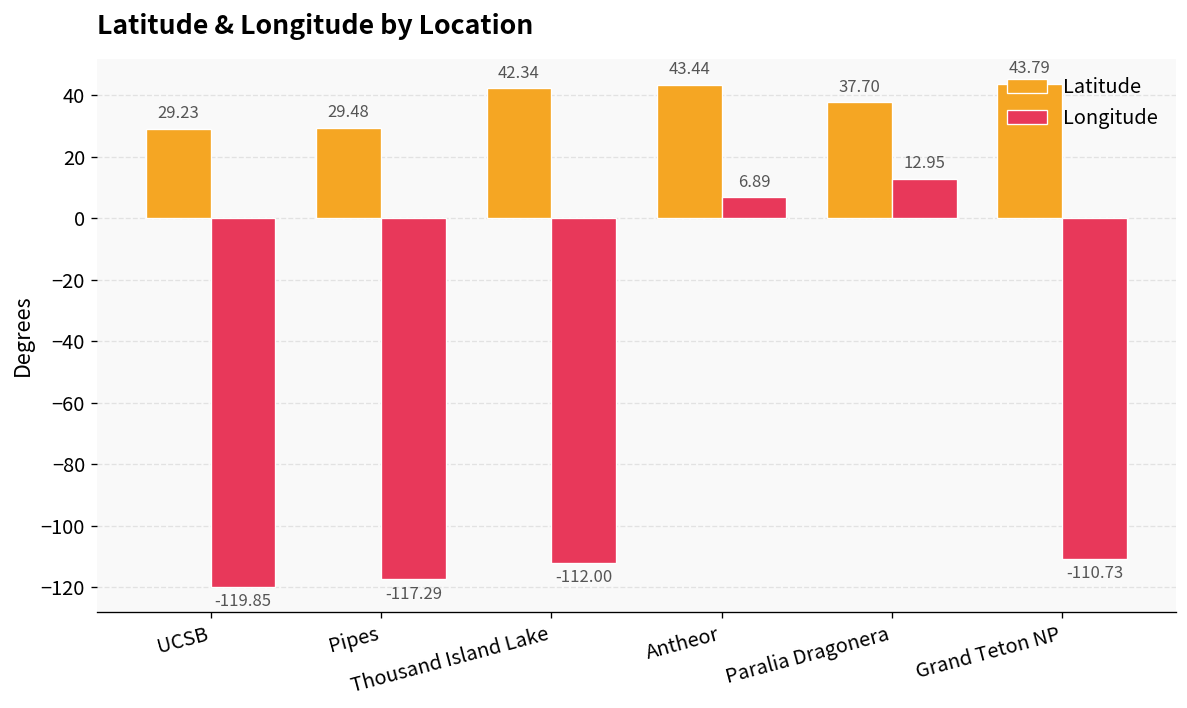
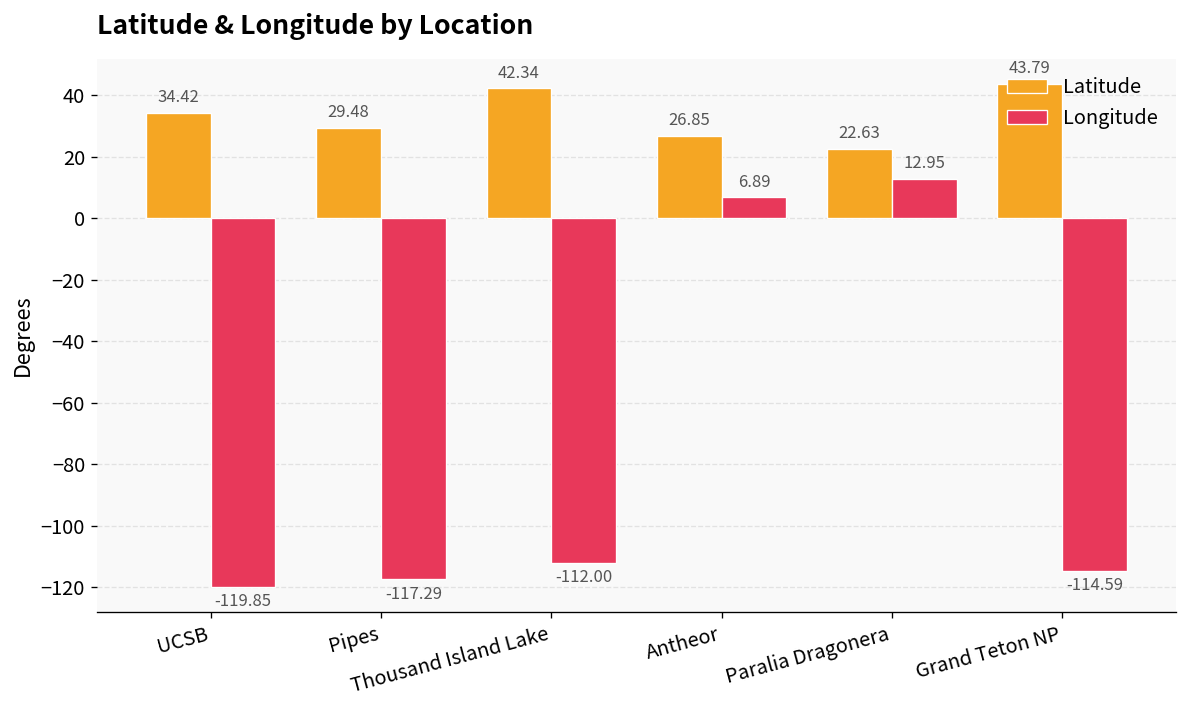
  {
    "Latitude": {
-     "UCSB": 29.23,
+     "UCSB": 34.42,
      "Pipes": 29.48,
      "Thousand Island Lake": 42.34,
-     "Antheor": 43.44,
-     "Paralia Dragonera": 37.70,
+     "Antheor": 26.85,
+     "Paralia Dragonera": 22.63,
      "Grand Teton NP": 43.79
    },
    "Longitude": {
      "UCSB": -119.85,
      "Pipes": -117.29,
      "Thousand Island Lake": -112.00,
      "Antheor": 6.89,
      "Paralia Dragonera": 12.95,
-     "Grand Teton NP": -110.73
+     "Grand Teton NP": -114.59
    }
  }
